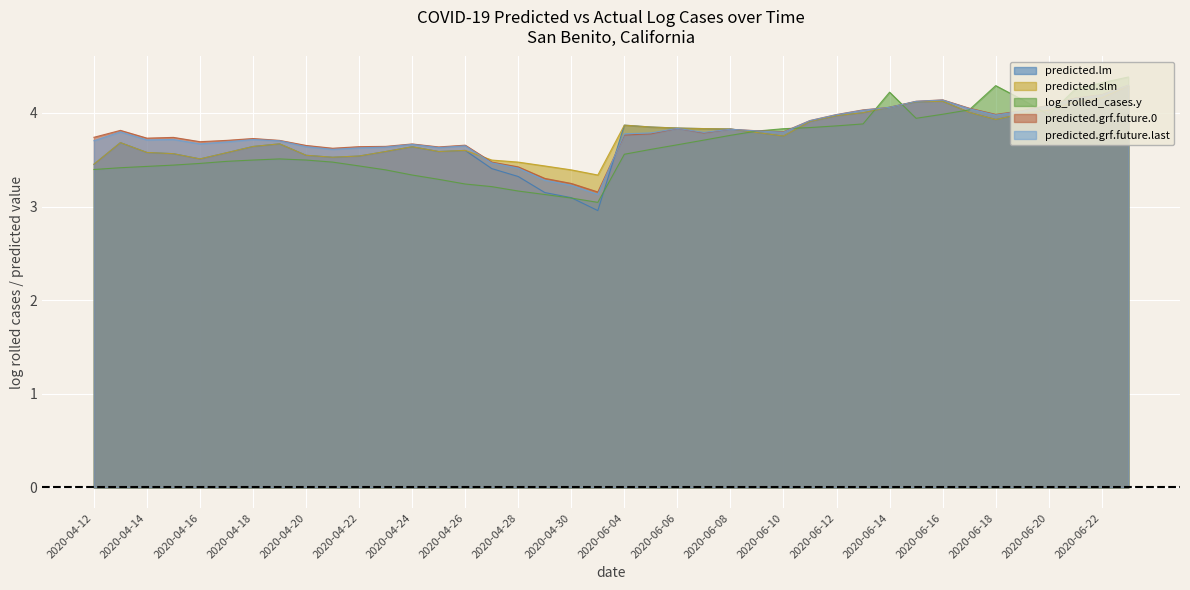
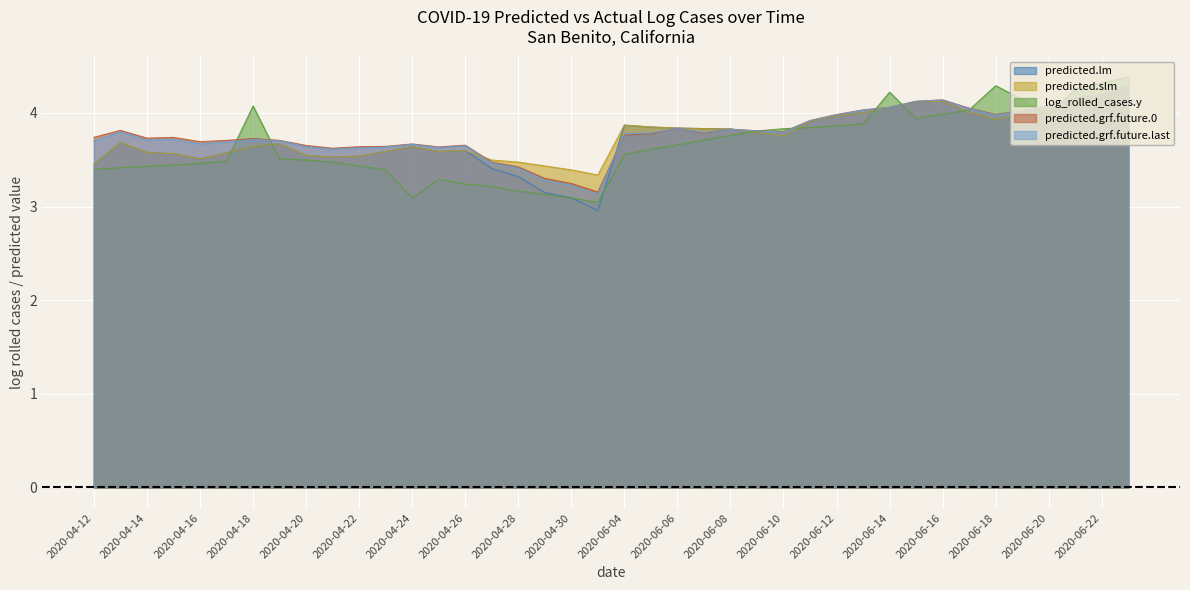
  {
    "log_rolled_cases.y": {
      "2020-04-12": 3.4,
      "2020-04-14": 3.4,
      "2020-04-16": 3.5,
-     "2020-04-18": 3.5,
+     "2020-04-18": 4.1,
      "2020-04-20": 3.5,
      "2020-04-22": 3.4,
-     "2020-04-24": 3.3,
+     "2020-04-24": 3.1,
      "2020-04-26": 3.2,
      "2020-04-28": 3.2,
      "2020-06-04": 3.6,
      "2020-06-06": 3.7,
      "2020-06-08": 3.8,
      "2020-06-10": 3.8,
      "2020-06-12": 3.9,
      "2020-06-14": 4.2,
      "2020-06-16": 4.0,
      "2020-06-18": 4.3
    }
  }
